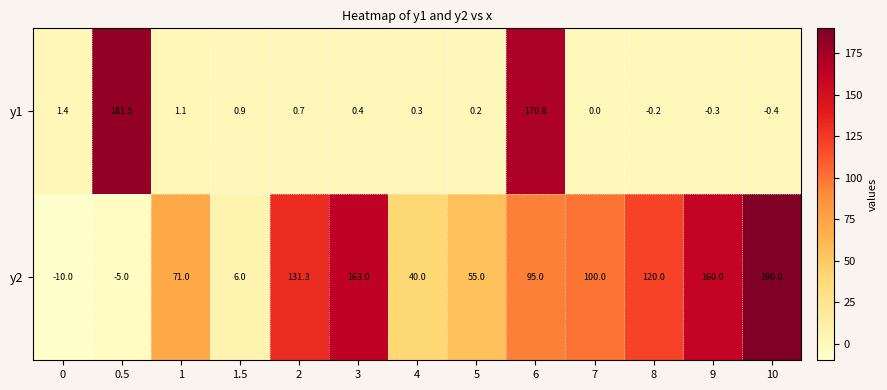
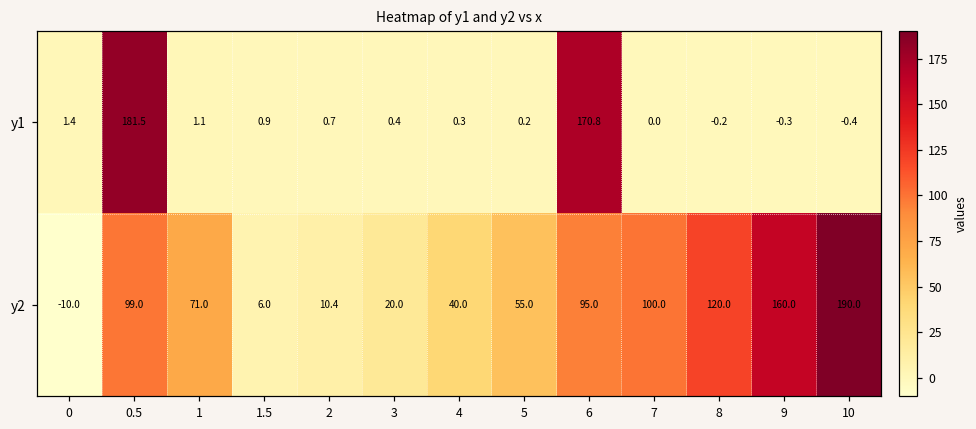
  {
    "y1": {
      "0": 1.4,
      "0.5": 181.5,
      "1": 1.1,
      "1.5": 0.9,
      "2": 0.7,
      "3": 0.4,
      "4": 0.3,
      "5": 0.2,
      "6": 170.8,
      "7": 0.0,
      "8": -0.2,
      "9": -0.3,
      "10": -0.4
    },
    "y2": {
      "0": -10.0,
-     "0.5": -5.0,
+     "0.5": 99.0,
      "1": 71.0,
      "1.5": 6.0,
-     "2": 131.3,
-     "3": 163.0,
+     "2": 10.4,
+     "3": 20.0,
      "4": 40.0,
      "5": 55.0,
      "6": 95.0,
      "7": 100.0,
      "8": 120.0,
      "9": 160.0,
      "10": 190.0
    }
  }
